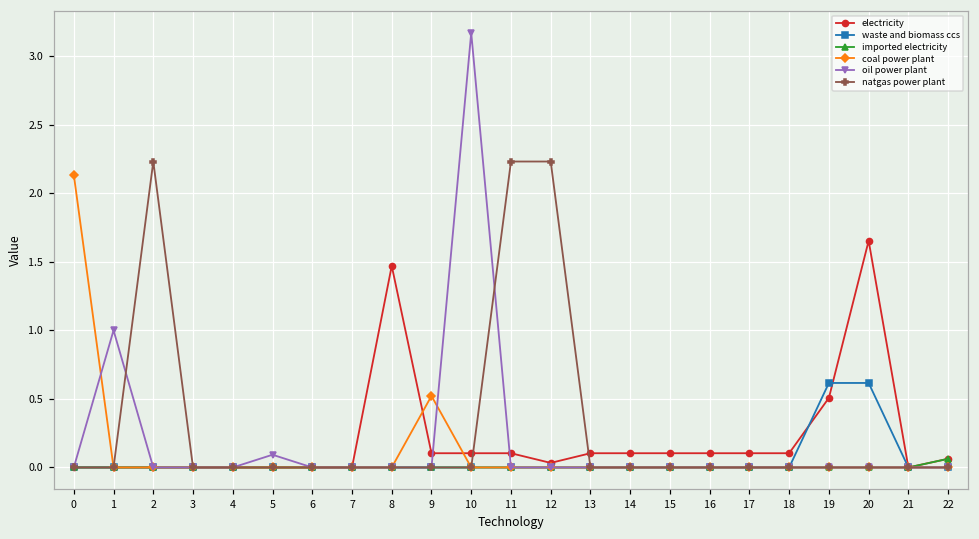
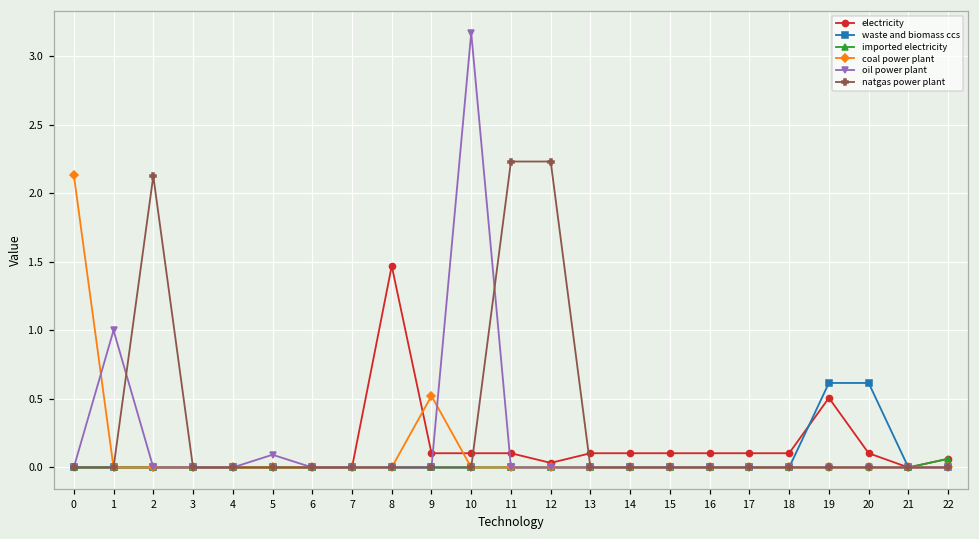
  {
    "electricity": {
      "8": 1.47,
      "9": 0.10,
      "10": 0.10,
      "11": 0.10,
      "12": 0.03,
      "13": 0.10,
      "14": 0.10,
      "15": 0.10,
      "16": 0.10,
      "17": 0.10,
      "18": 0.10,
      "19": 0.51,
-     "20": 1.65
+     "20": 0.10
    },
    "waste and biomass ccs": {
      "19": 0.62,
      "20": 0.62
    },
    "coal power plant": {
      "0": 2.13,
      "9": 0.52
    },
    "oil power plant": {
      "1": 1.00,
      "5": 0.09,
      "10": 3.17
    },
    "natgas power plant": {
-     "2": 2.23,
+     "2": 2.13,
      "11": 2.23,
      "12": 2.23
    }
  }
